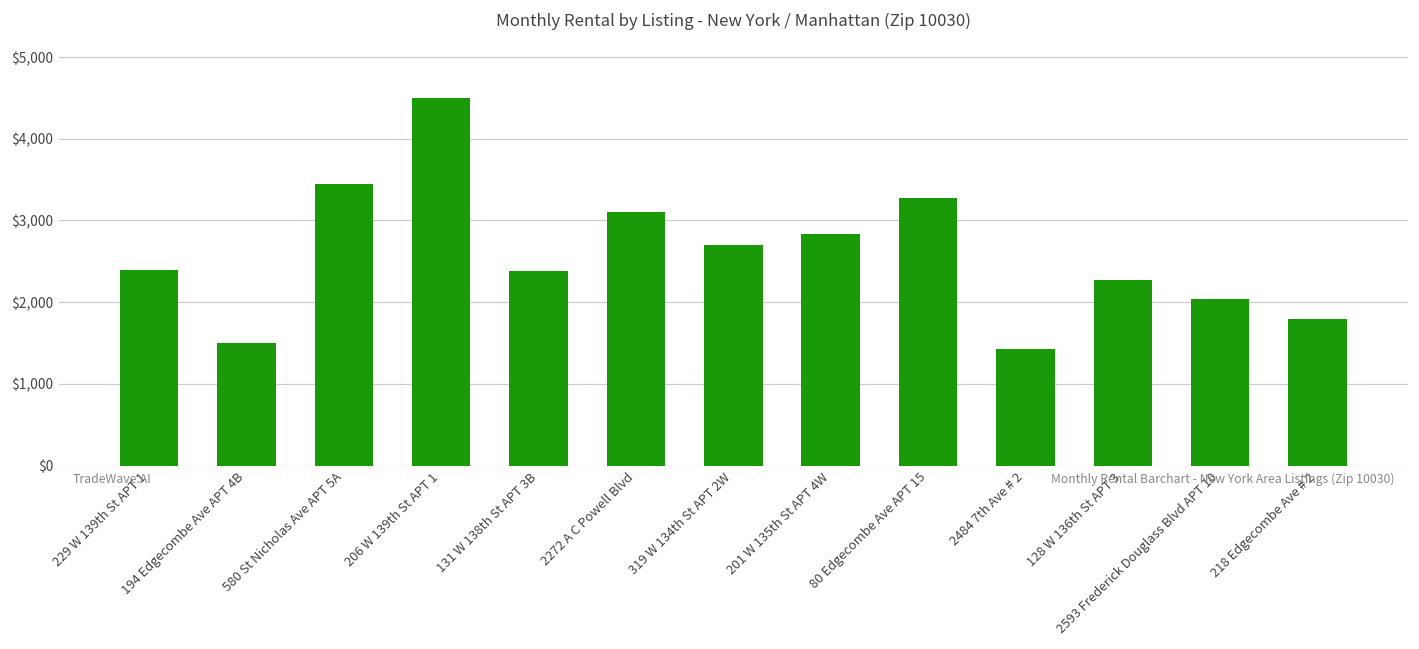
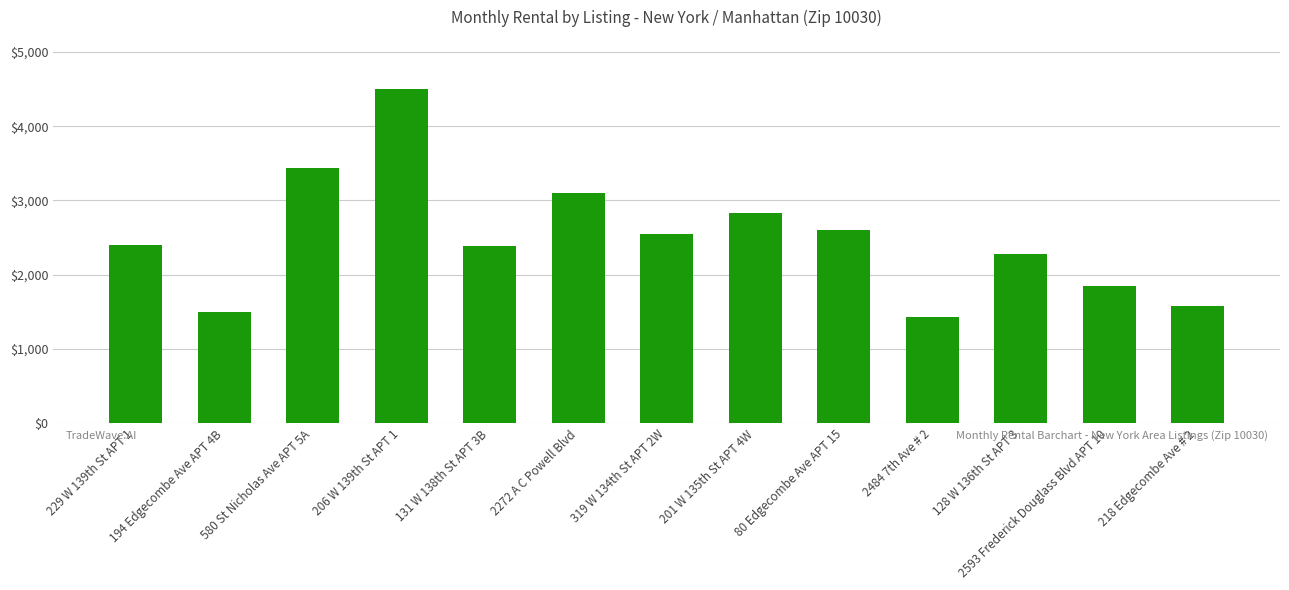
  {
    "229 W 139th St APT 1": "$2,400",
    "194 Edgecombe Ave APT 4B": "$1,500",
    "580 St Nicholas Ave APT 5A": "$3,400",
    "206 W 139th St APT 1": "$4,500",
    "131 W 138th St APT 3B": "$2,400",
    "2272 A C Powell Blvd": "$3,100",
-   "319 W 134th St APT 2W": "$2,700",
+   "319 W 134th St APT 2W": "$2,600",
    "201 W 135th St APT 4W": "$2,800",
-   "80 Edgecombe Ave APT 15": "$3,300",
+   "80 Edgecombe Ave APT 15": "$2,600",
    "2484 7th Ave # 2": "$1,400",
    "128 W 136th St APT 3": "$2,300",
-   "2593 Frederick Douglass Blvd APT 10": "$2,000",
-   "218 Edgecombe Ave # 2": "$1,800"
+   "2593 Frederick Douglass Blvd APT 10": "$1,900",
+   "218 Edgecombe Ave # 2": "$1,600"
  }
